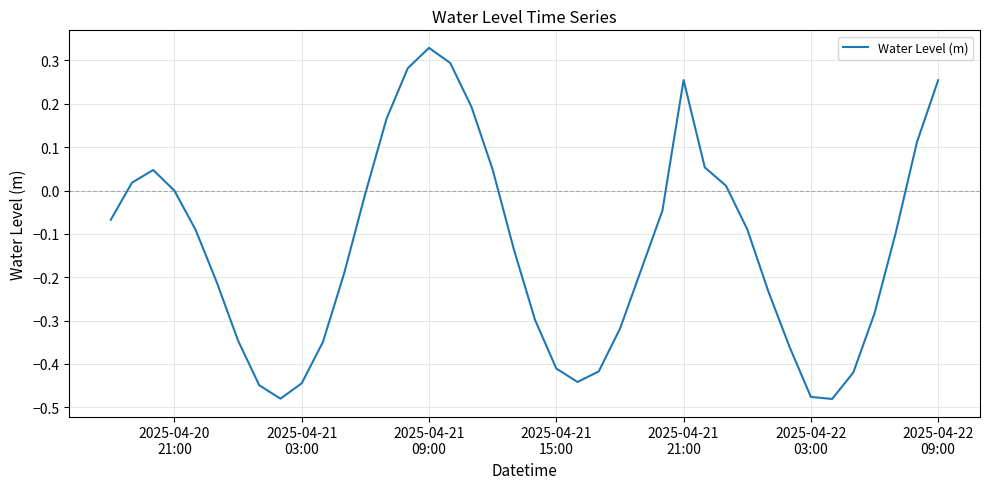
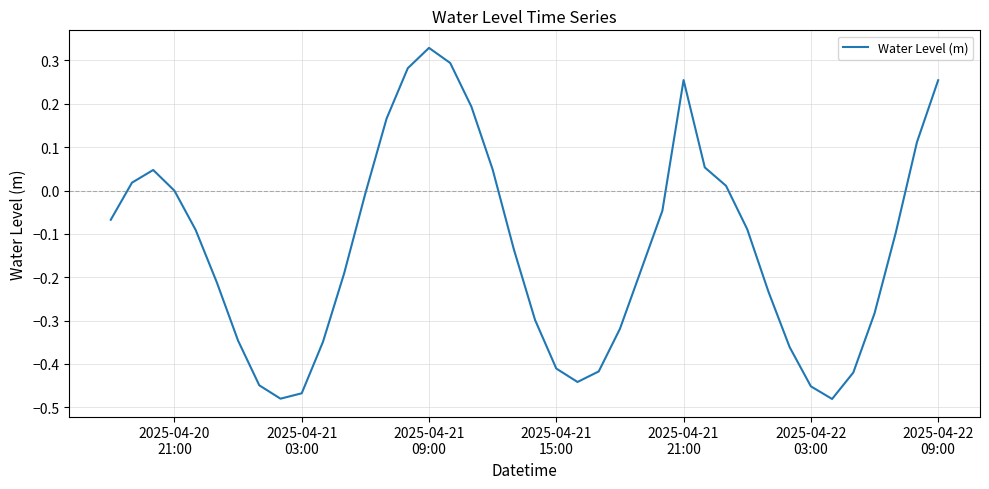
  {
    "2025-04-20 21:00": 0.00,
-   "2025-04-21 03:00": -0.44,
+   "2025-04-21 03:00": -0.47,
    "2025-04-21 09:00": 0.33,
    "2025-04-21 15:00": -0.41,
    "2025-04-21 21:00": 0.25,
-   "2025-04-22 03:00": -0.48,
+   "2025-04-22 03:00": -0.45,
    "2025-04-22 09:00": 0.25
  }
